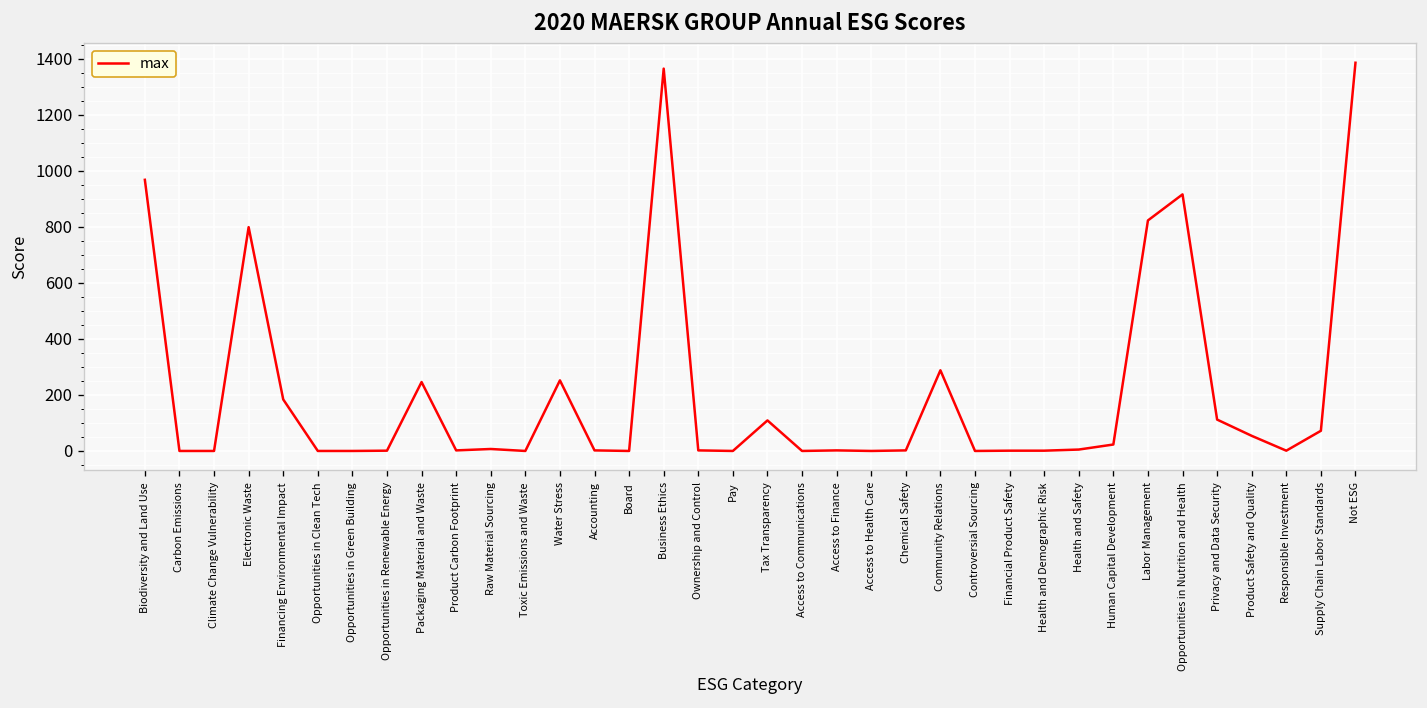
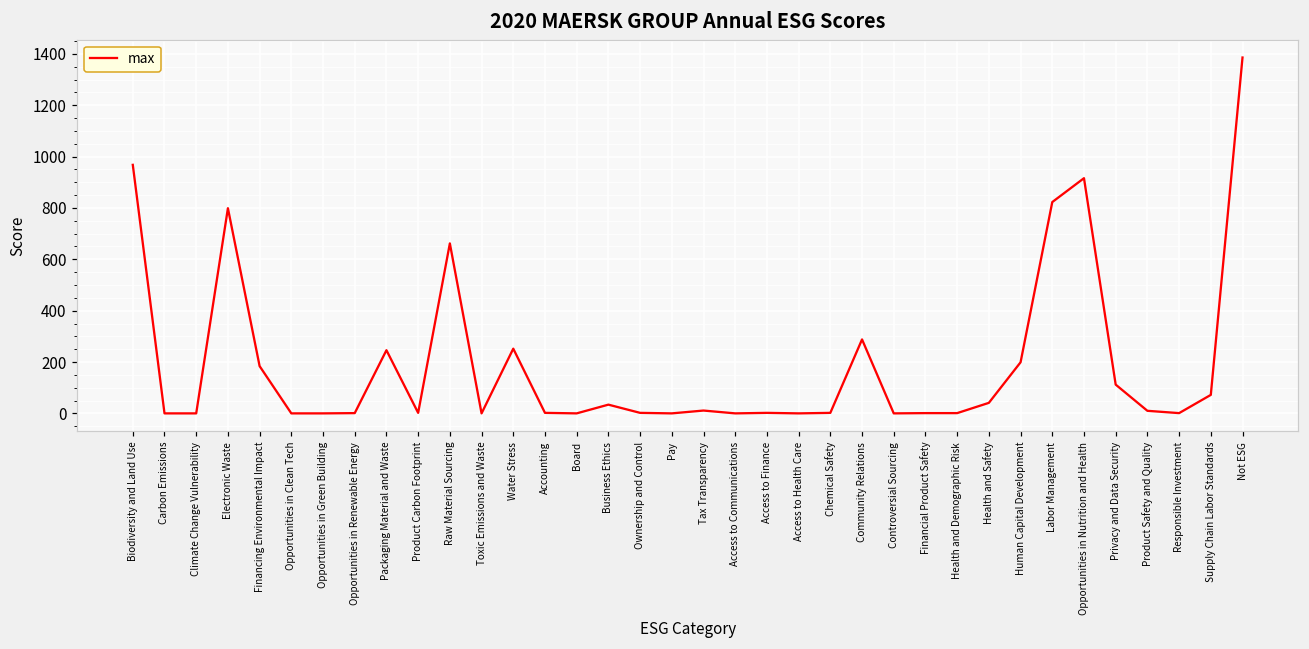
  {
    "Biodiversity and Land Use": 970,
    "Carbon Emissions": 0,
    "Climate Change Vulnerability": 0,
    "Electronic Waste": 800,
    "Financing Environmental Impact": 180,
    "Opportunities in Clean Tech": 0,
    "Opportunities in Green Building": 0,
    "Opportunities in Renewable Energy": 0,
    "Packaging Material and Waste": 250,
    "Product Carbon Footprint": 0,
-   "Raw Material Sourcing": 10,
+   "Raw Material Sourcing": 660,
    "Toxic Emissions and Waste": 0,
    "Water Stress": 250,
    "Accounting": 0,
    "Board": 0,
-   "Business Ethics": 1370,
+   "Business Ethics": 30,
    "Ownership and Control": 0,
    "Pay": 0,
-   "Tax Transparency": 110,
+   "Tax Transparency": 10,
    "Access to Communications": 0,
    "Access to Finance": 0,
    "Access to Health Care": 0,
    "Chemical Safety": 0,
    "Community Relations": 290,
    "Controversial Sourcing": 0,
    "Financial Product Safety": 0,
    "Health and Demographic Risk": 0,
-   "Health and Safety": 10,
-   "Human Capital Development": 20,
+   "Health and Safety": 40,
+   "Human Capital Development": 200,
    "Labor Management": 820,
    "Opportunities in Nutrition and Health": 920,
    "Privacy and Data Security": 110,
-   "Product Safety and Quality": 50,
+   "Product Safety and Quality": 10,
    "Responsible Investment": 0,
    "Supply Chain Labor Standards": 70,
    "Not ESG": 1390
  }
